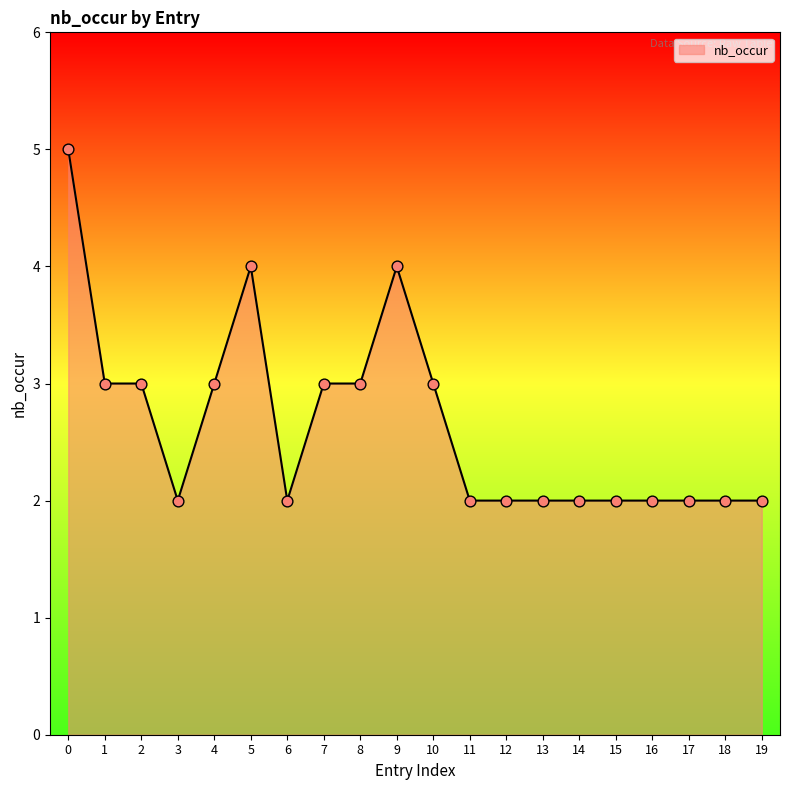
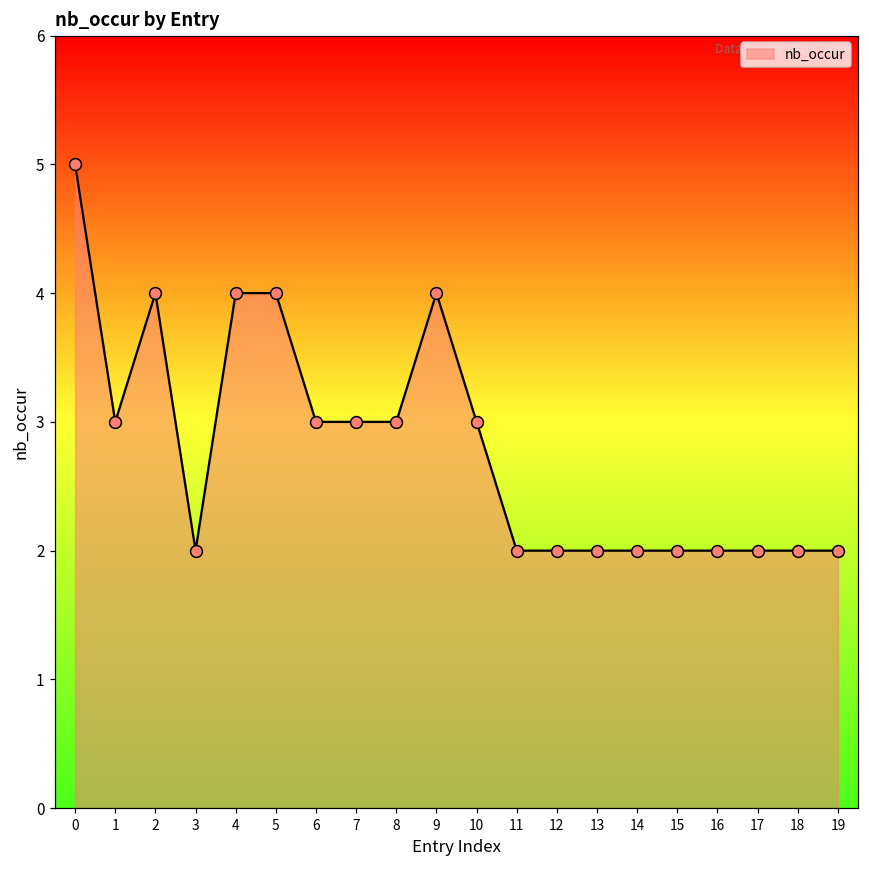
  {
    "0": 5,
    "1": 3,
-   "2": 3,
+   "2": 4,
    "3": 2,
-   "4": 3,
+   "4": 4,
    "5": 4,
-   "6": 2,
+   "6": 3,
    "7": 3,
    "8": 3,
    "9": 4,
    "10": 3,
    "11": 2,
    "12": 2,
    "13": 2,
    "14": 2,
    "15": 2,
    "16": 2,
    "17": 2,
    "18": 2,
    "19": 2
  }
